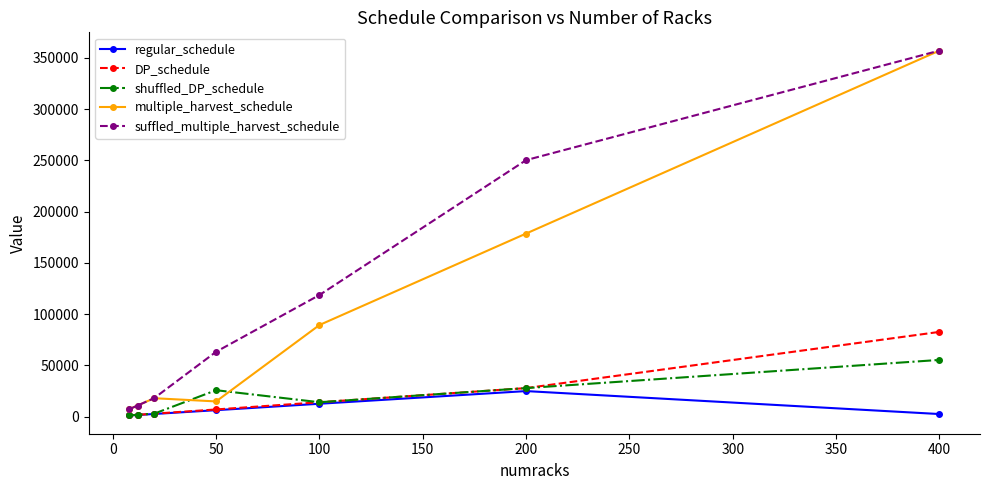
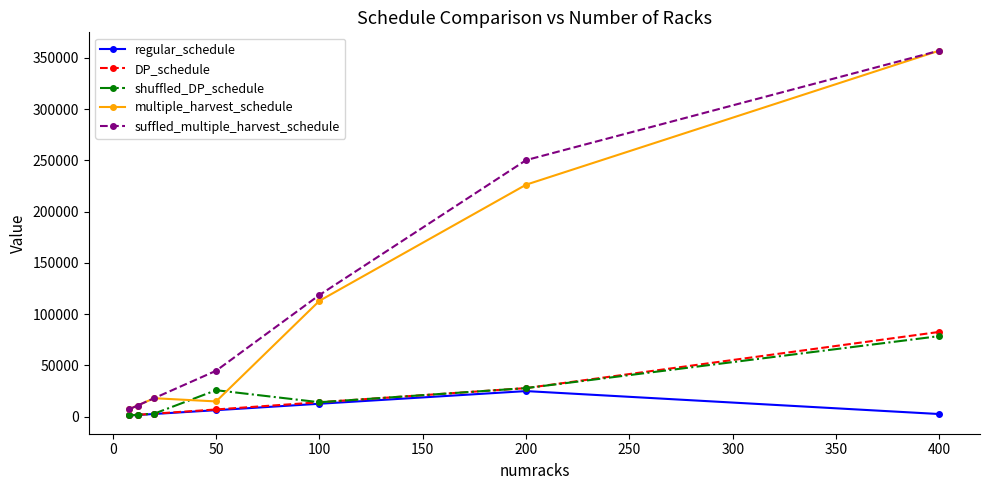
  {
    "regular_schedule": {
      "200": 25000,
      "400": 2000
    },
    "DP_schedule": {
      "400": 83000
    },
    "shuffled_DP_schedule": {
      "50": 26000,
-     "400": 55000
+     "400": 78000
    },
    "multiple_harvest_schedule": {
      "50": 15000,
-     "100": 89000,
-     "200": 179000
+     "100": 113000,
+     "200": 226000
    },
    "suffled_multiple_harvest_schedule": {
-     "50": 63000,
+     "50": 45000,
      "100": 119000,
      "200": 250000
    }
  }
